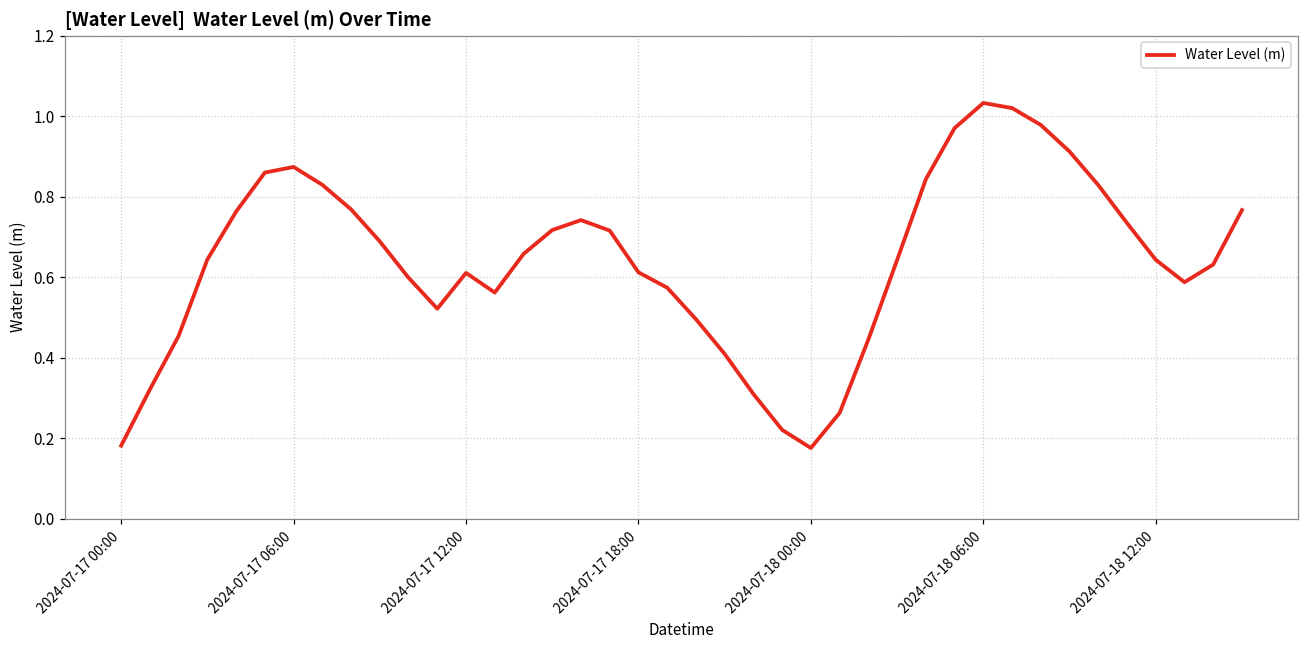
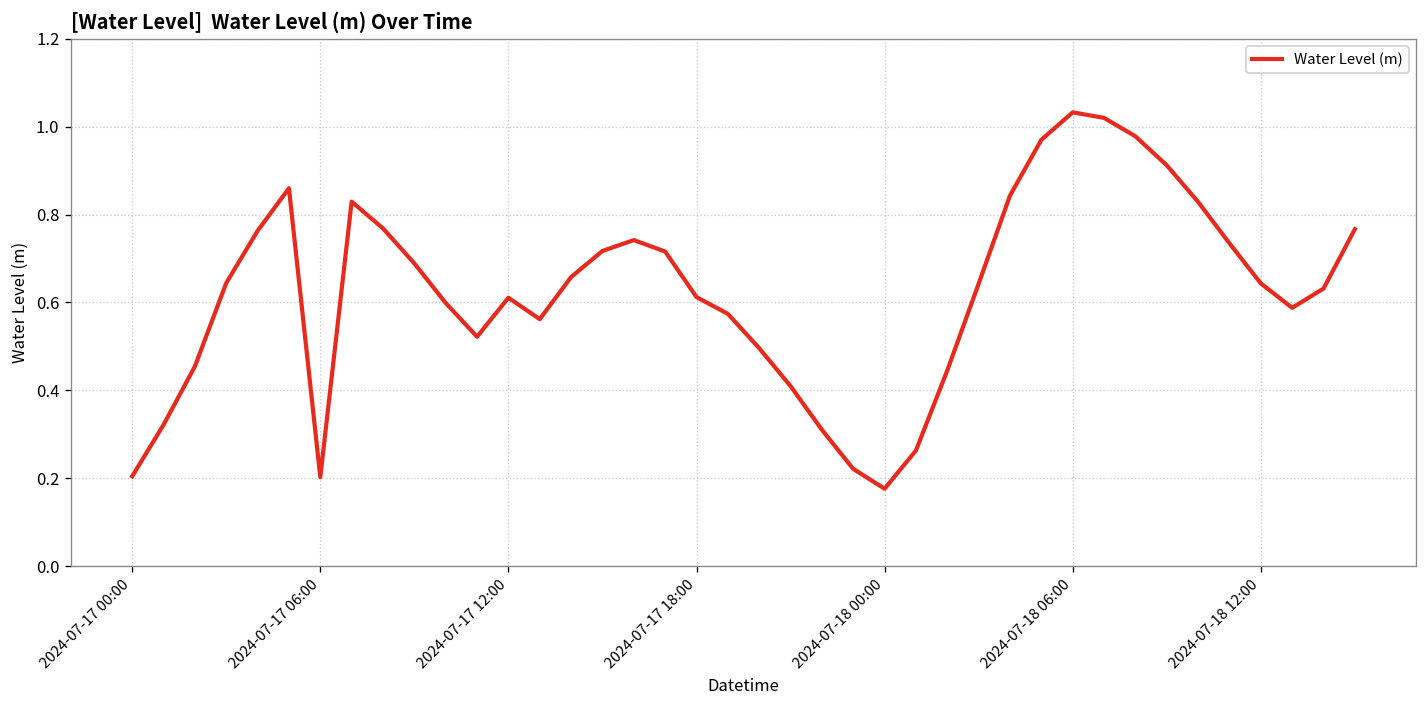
  {
-   "2024-07-17 00:00": 0.18,
-   "2024-07-17 06:00": 0.87,
+   "2024-07-17 00:00": 0.20,
+   "2024-07-17 06:00": 0.20,
    "2024-07-17 12:00": 0.61,
    "2024-07-17 18:00": 0.61,
    "2024-07-18 00:00": 0.18,
    "2024-07-18 06:00": 1.03,
    "2024-07-18 12:00": 0.64
  }
